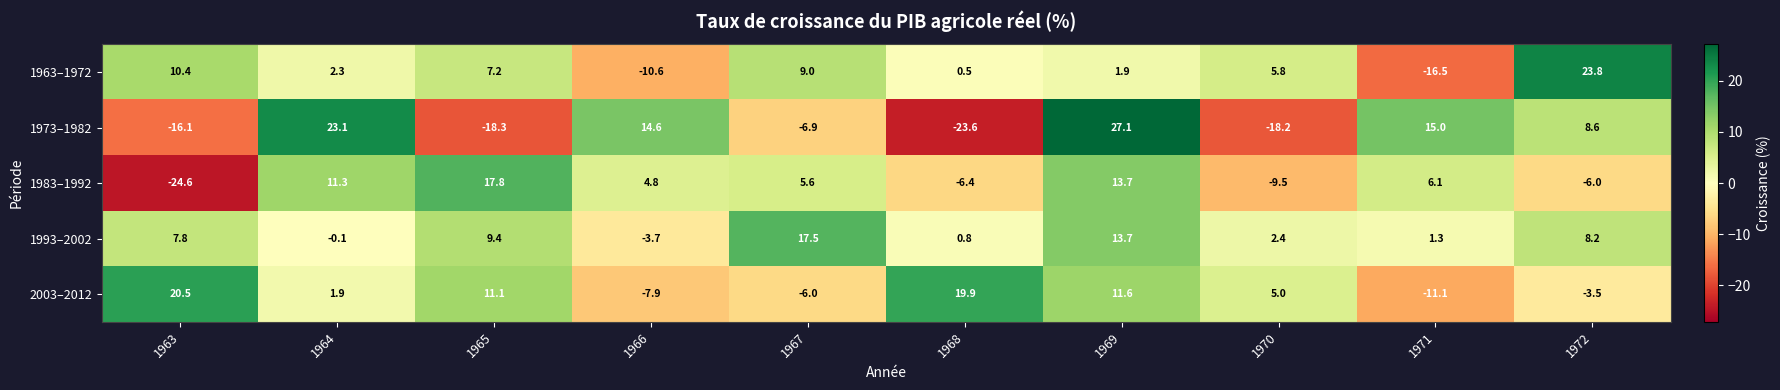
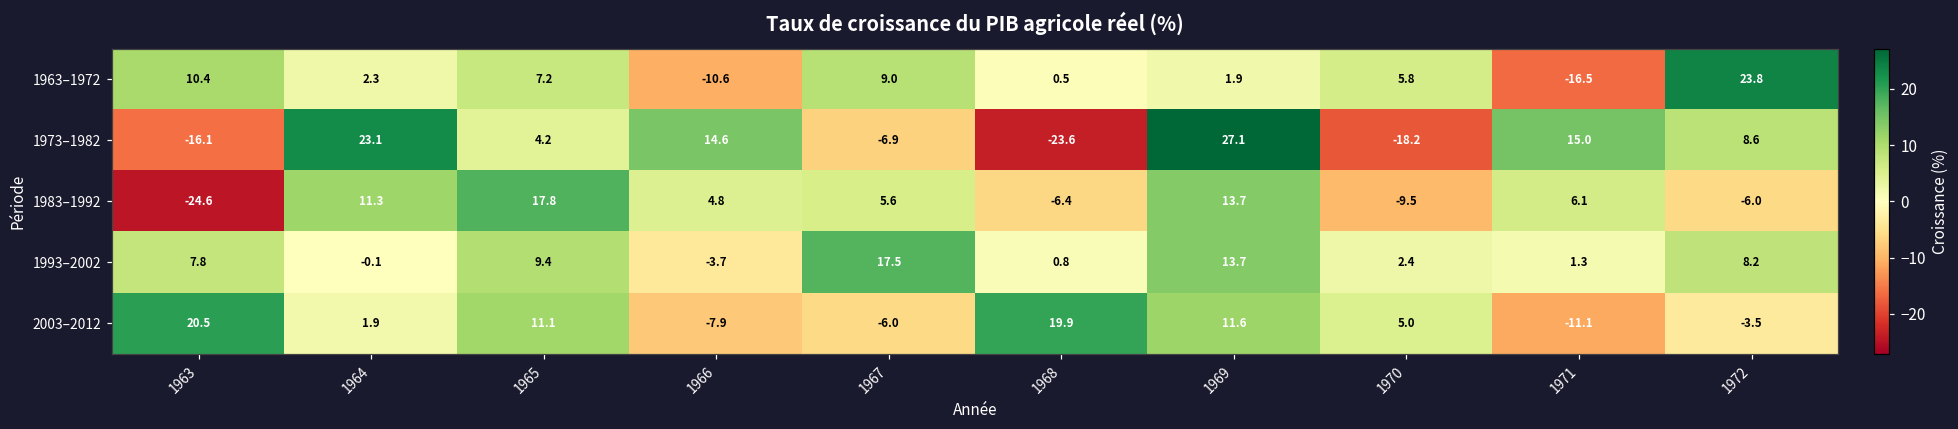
  {
    "1963–1972": {
      "1963": 10.4,
      "1964": 2.3,
      "1965": 7.2,
      "1966": -10.6,
      "1967": 9.0,
      "1968": 0.5,
      "1969": 1.9,
      "1970": 5.8,
      "1971": -16.5,
      "1972": 23.8
    },
    "1973–1982": {
      "1963": -16.1,
      "1964": 23.1,
-     "1965": -18.3,
+     "1965": 4.2,
      "1966": 14.6,
      "1967": -6.9,
      "1968": -23.6,
      "1969": 27.1,
      "1970": -18.2,
      "1971": 15.0,
      "1972": 8.6
    },
    "1983–1992": {
      "1963": -24.6,
      "1964": 11.3,
      "1965": 17.8,
      "1966": 4.8,
      "1967": 5.6,
      "1968": -6.4,
      "1969": 13.7,
      "1970": -9.5,
      "1971": 6.1,
      "1972": -6.0
    },
    "1993–2002": {
      "1963": 7.8,
      "1964": -0.1,
      "1965": 9.4,
      "1966": -3.7,
      "1967": 17.5,
      "1968": 0.8,
      "1969": 13.7,
      "1970": 2.4,
      "1971": 1.3,
      "1972": 8.2
    },
    "2003–2012": {
      "1963": 20.5,
      "1964": 1.9,
      "1965": 11.1,
      "1966": -7.9,
      "1967": -6.0,
      "1968": 19.9,
      "1969": 11.6,
      "1970": 5.0,
      "1971": -11.1,
      "1972": -3.5
    }
  }
